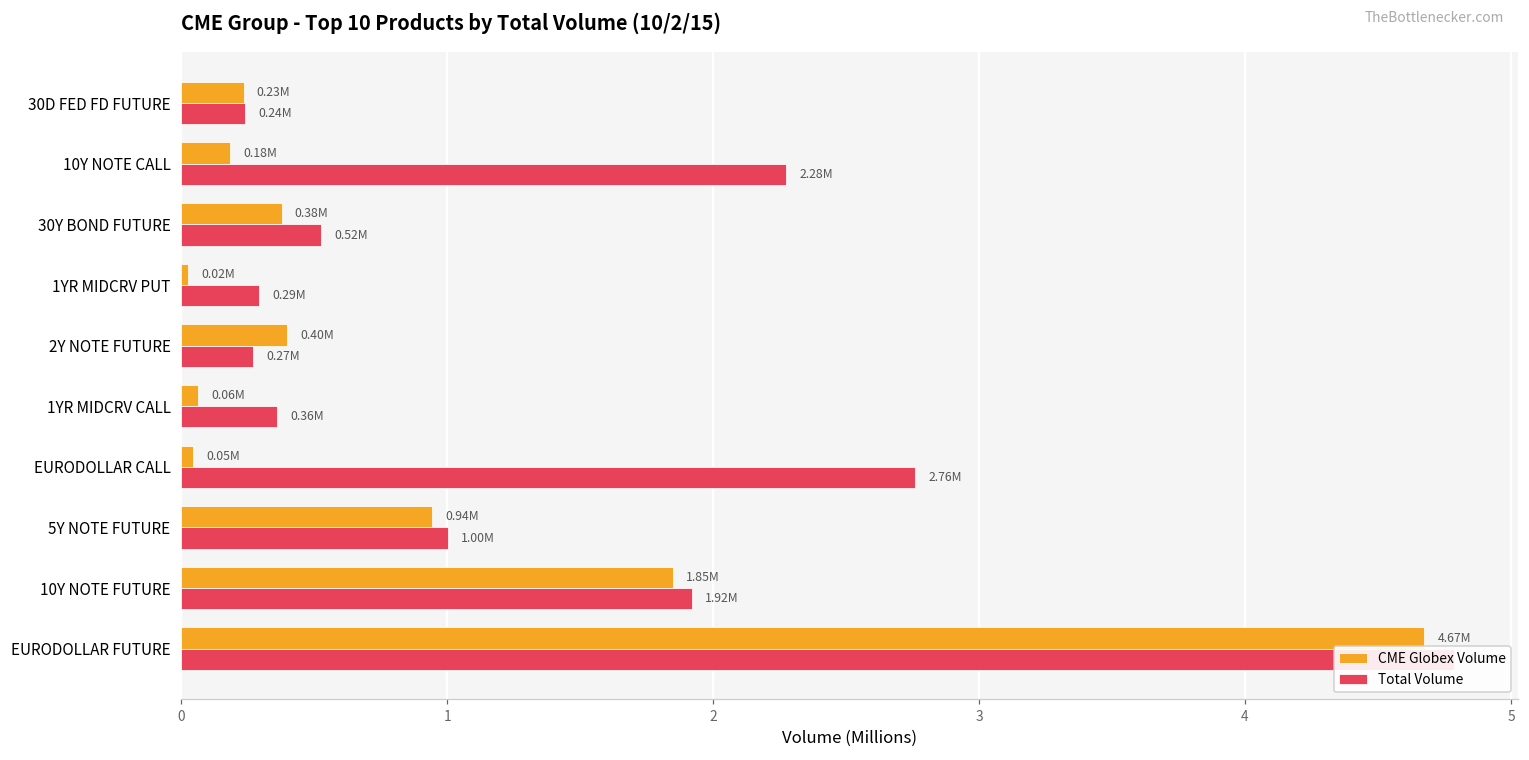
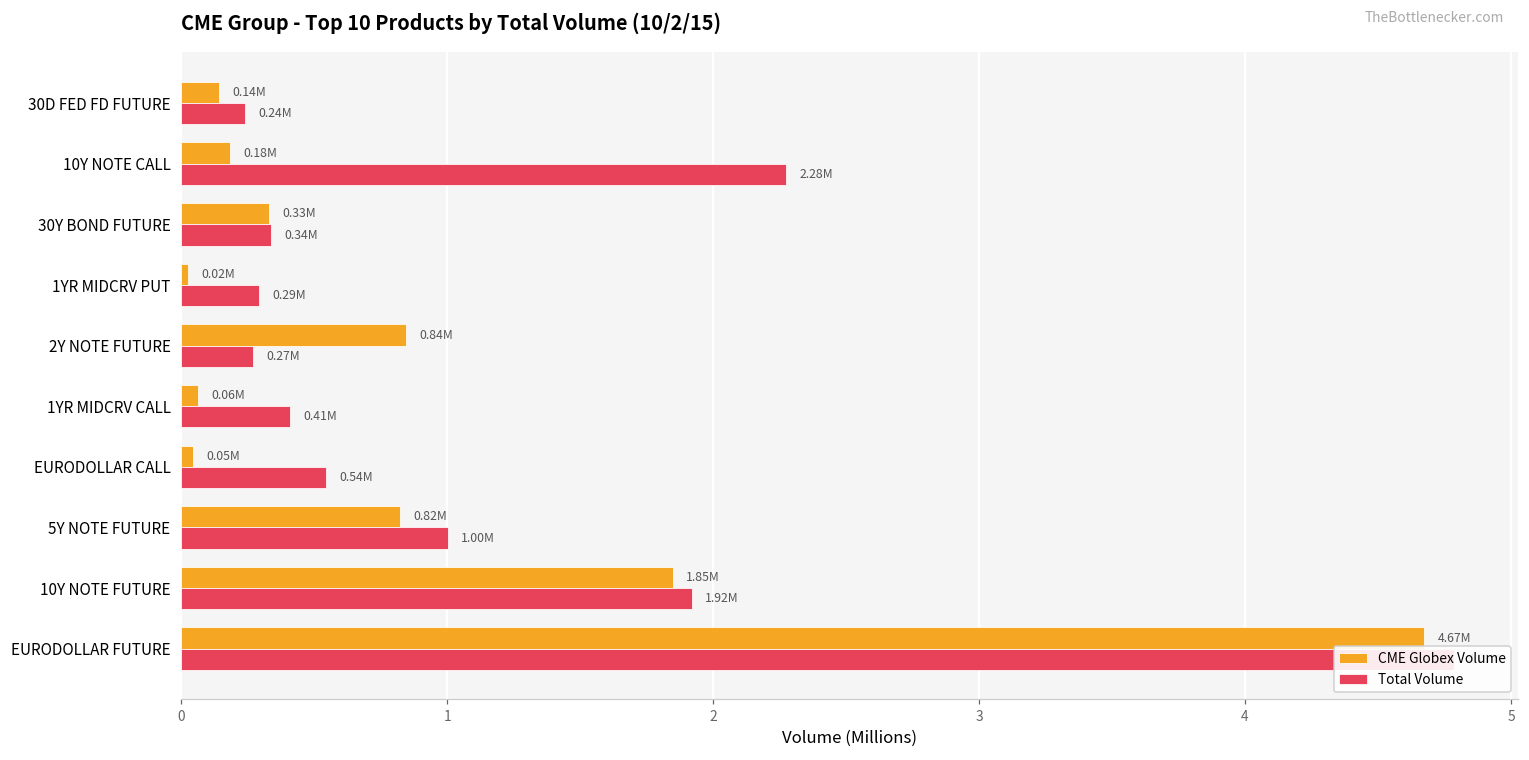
  {
    "CME Globex Volume": {
-     "30D FED FD FUTURE": "0.23M",
+     "30D FED FD FUTURE": "0.14M",
      "10Y NOTE CALL": "0.18M",
-     "30Y BOND FUTURE": "0.38M",
+     "30Y BOND FUTURE": "0.33M",
      "1YR MIDCRV PUT": "0.02M",
-     "2Y NOTE FUTURE": "0.40M",
+     "2Y NOTE FUTURE": "0.84M",
      "1YR MIDCRV CALL": "0.06M",
      "EURODOLLAR CALL": "0.05M",
-     "5Y NOTE FUTURE": "0.94M",
+     "5Y NOTE FUTURE": "0.82M",
      "10Y NOTE FUTURE": "1.85M",
      "EURODOLLAR FUTURE": "4.67M"
    },
    "Total Volume": {
      "30D FED FD FUTURE": "0.24M",
      "10Y NOTE CALL": "2.28M",
-     "30Y BOND FUTURE": "0.52M",
+     "30Y BOND FUTURE": "0.34M",
      "1YR MIDCRV PUT": "0.29M",
      "2Y NOTE FUTURE": "0.27M",
-     "1YR MIDCRV CALL": "0.36M",
-     "EURODOLLAR CALL": "2.76M",
+     "1YR MIDCRV CALL": "0.41M",
+     "EURODOLLAR CALL": "0.54M",
      "5Y NOTE FUTURE": "1.00M",
      "10Y NOTE FUTURE": "1.92M"
    }
  }
